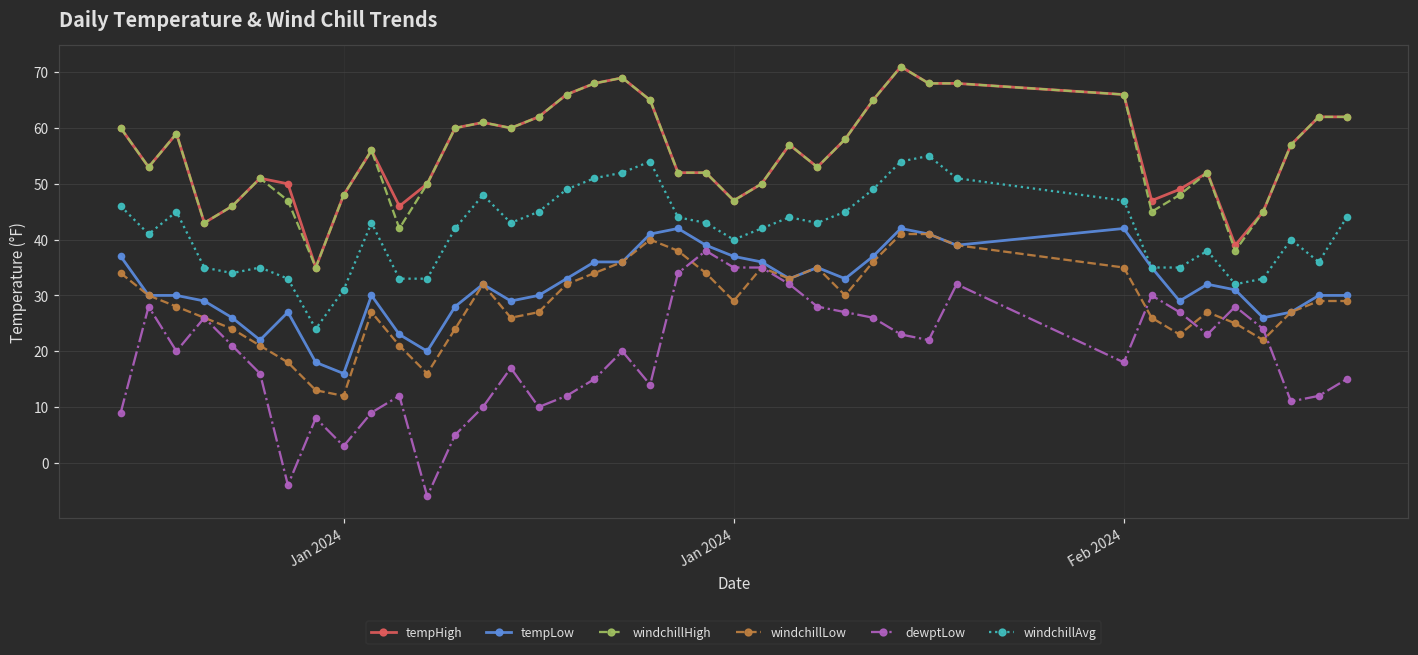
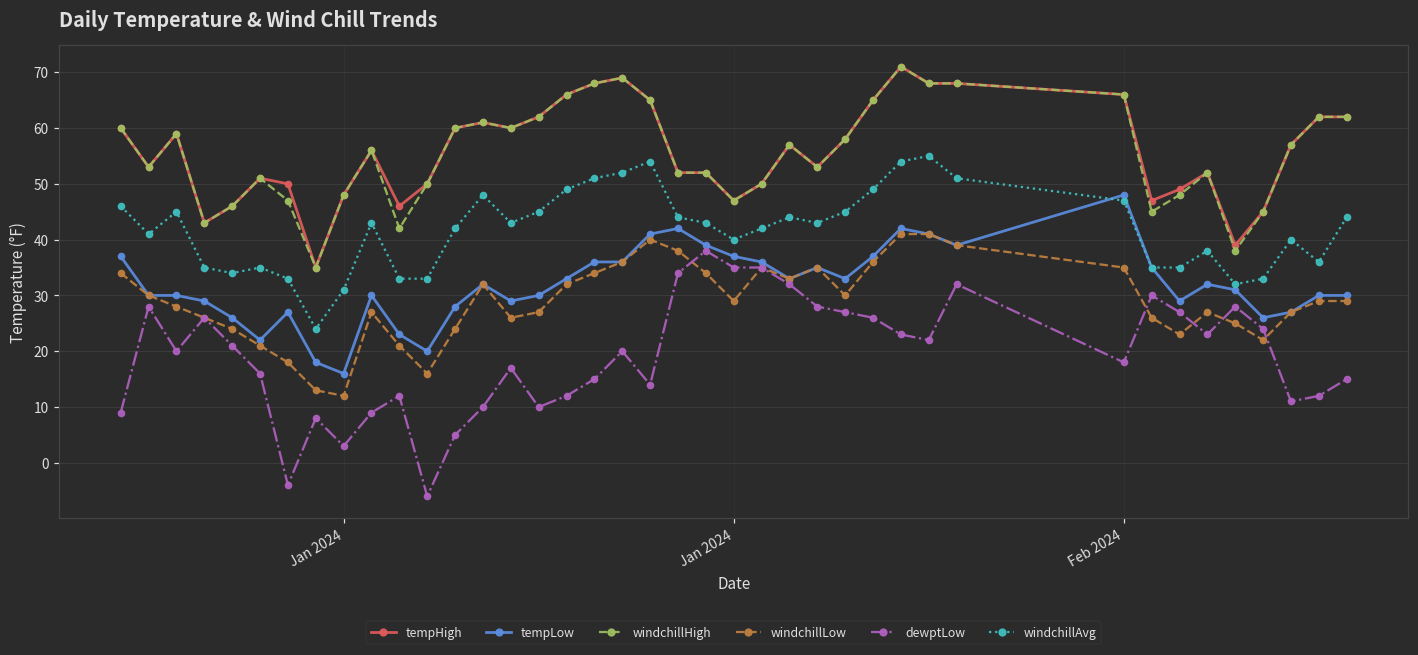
  {
    "tempLow": {
-     "Feb 2024": 42
+     "Feb 2024": 48
    },
    "dewptLow": {
      "Feb 2024": 18
    },
    "windchillAvg": {
      "Feb 2024": 47
    }
  }
